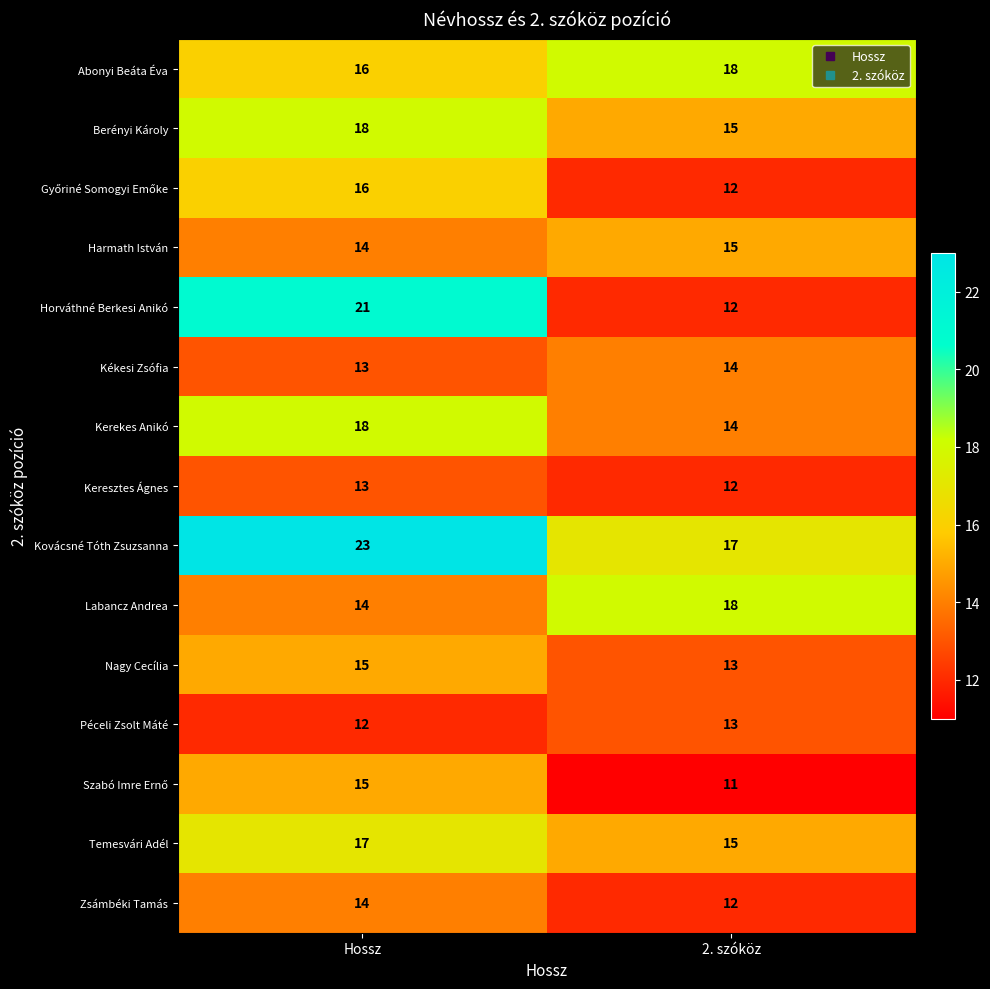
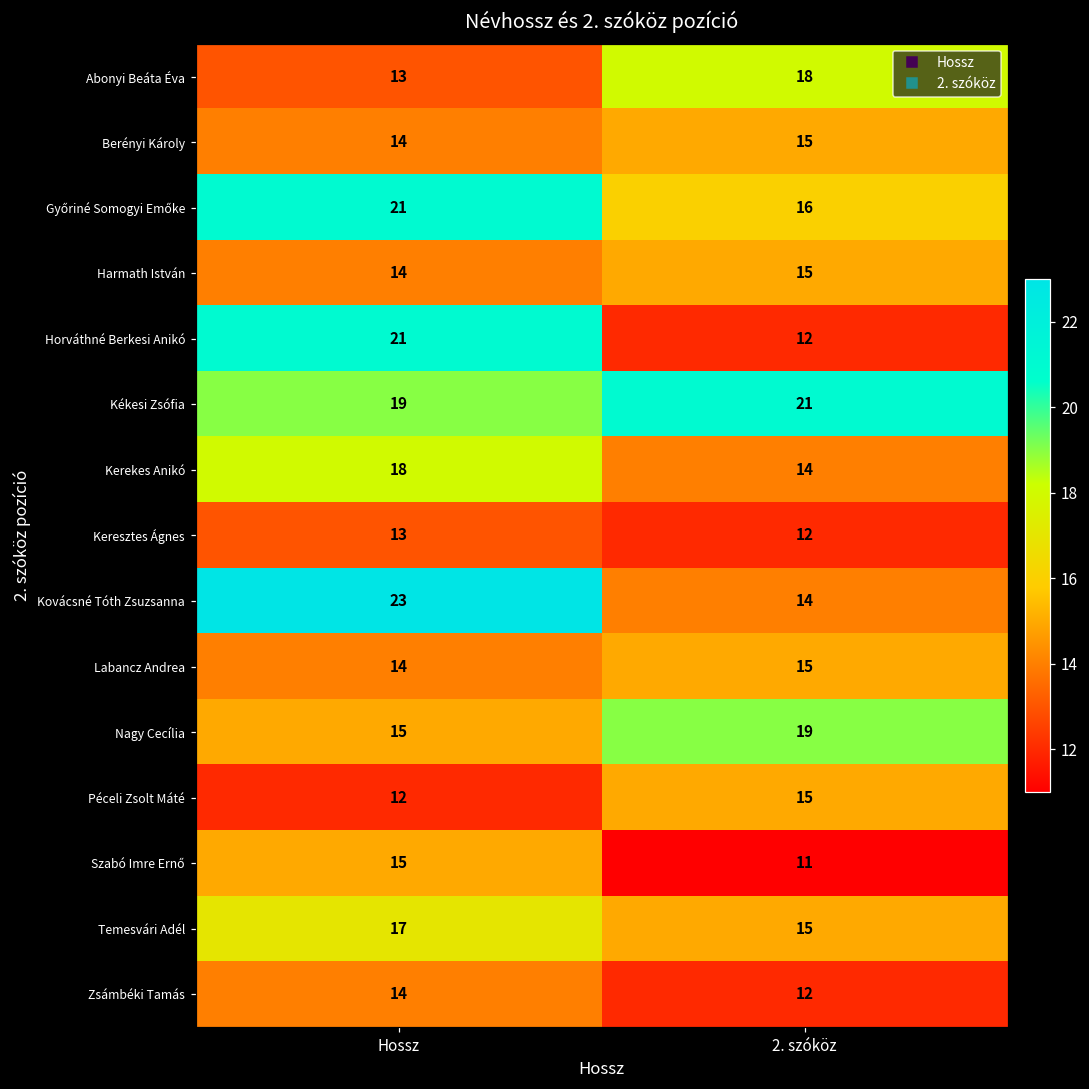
  {
    "Abonyi Beáta Éva": {
-     "Hossz": 16,
+     "Hossz": 13,
      "2. szóköz": 18
    },
    "Berényi Károly": {
-     "Hossz": 18,
+     "Hossz": 14,
      "2. szóköz": 15
    },
    "Győriné Somogyi Emőke": {
-     "Hossz": 16,
-     "2. szóköz": 12
+     "Hossz": 21,
+     "2. szóköz": 16
    },
    "Harmath István": {
      "Hossz": 14,
      "2. szóköz": 15
    },
    "Horváthné Berkesi Anikó": {
      "Hossz": 21,
      "2. szóköz": 12
    },
    "Kékesi Zsófia": {
-     "Hossz": 13,
-     "2. szóköz": 14
+     "Hossz": 19,
+     "2. szóköz": 21
    },
    "Kerekes Anikó": {
      "Hossz": 18,
      "2. szóköz": 14
    },
    "Keresztes Ágnes": {
      "Hossz": 13,
      "2. szóköz": 12
    },
    "Kovácsné Tóth Zsuzsanna": {
      "Hossz": 23,
-     "2. szóköz": 17
+     "2. szóköz": 14
    },
    "Labancz Andrea": {
      "Hossz": 14,
-     "2. szóköz": 18
+     "2. szóköz": 15
    },
    "Nagy Cecília": {
      "Hossz": 15,
-     "2. szóköz": 13
+     "2. szóköz": 19
    },
    "Péceli Zsolt Máté": {
      "Hossz": 12,
-     "2. szóköz": 13
+     "2. szóköz": 15
    },
    "Szabó Imre Ernő": {
      "Hossz": 15,
      "2. szóköz": 11
    },
    "Temesvári Adél": {
      "Hossz": 17,
      "2. szóköz": 15
    },
    "Zsámbéki Tamás": {
      "Hossz": 14,
      "2. szóköz": 12
    }
  }
